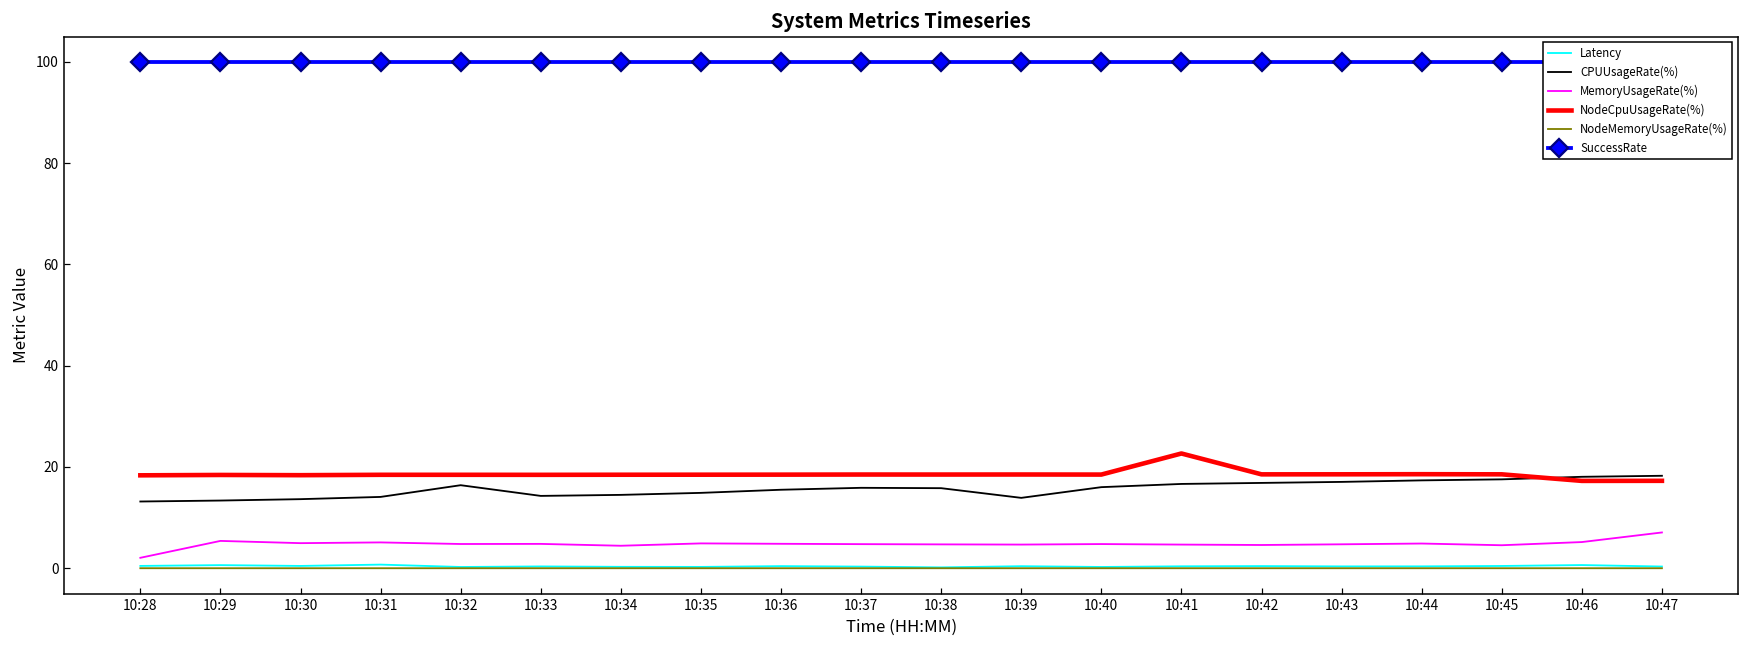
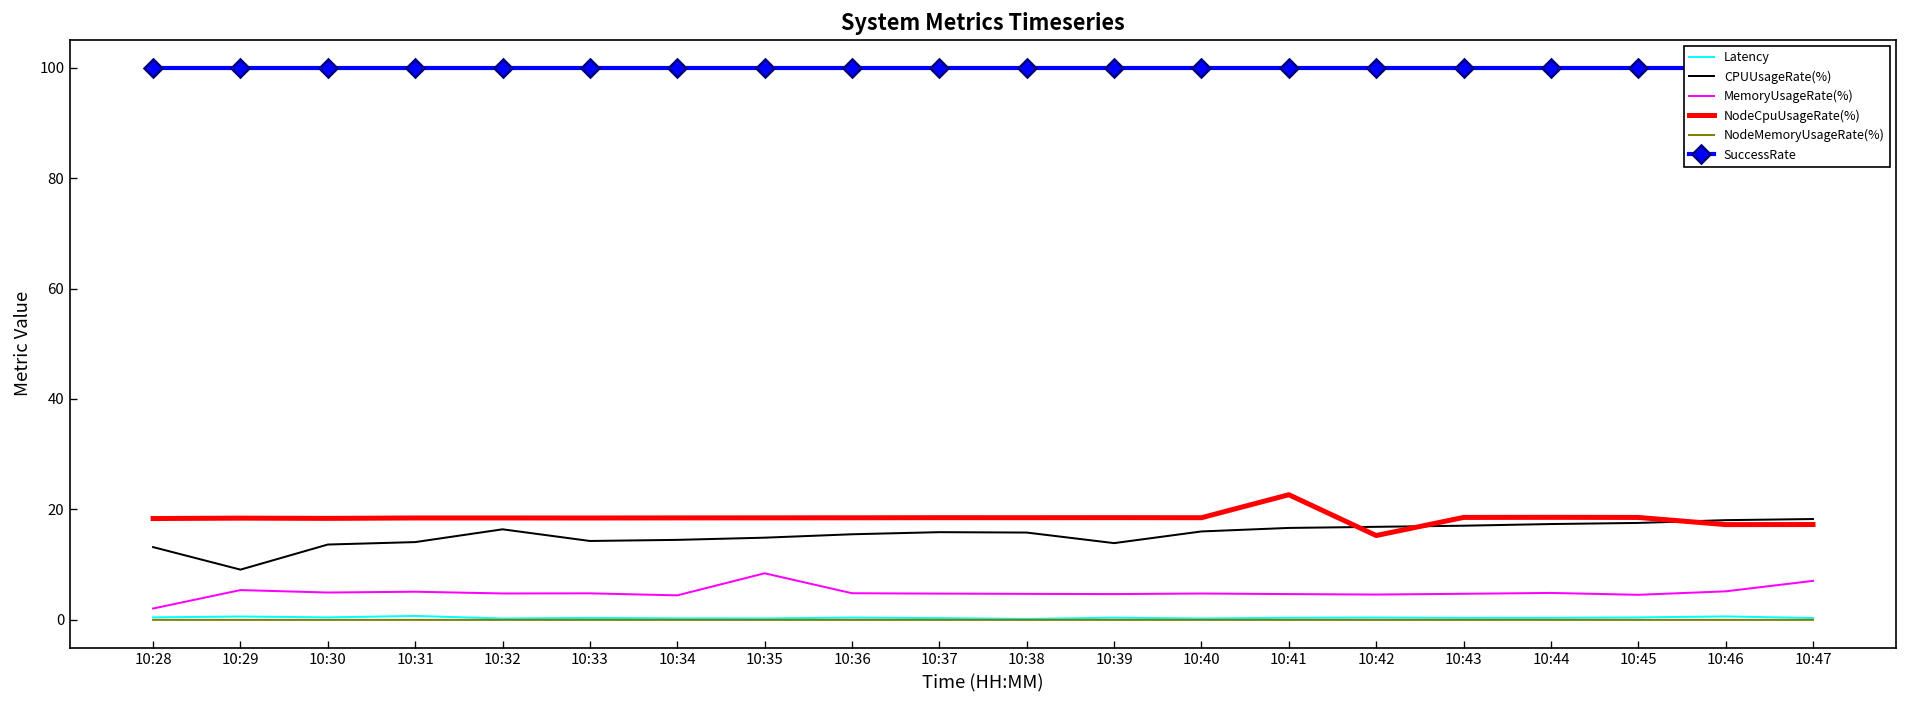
  {
    "Latency": {
      "10:29": 1,
      "10:31": 1,
      "10:46": 1
    },
    "CPUUsageRate(%)": {
      "10:28": 13,
-     "10:29": 13,
+     "10:29": 9,
      "10:30": 14,
      "10:31": 14,
      "10:32": 16,
      "10:33": 14,
      "10:34": 14,
      "10:35": 15,
      "10:36": 16,
      "10:37": 16,
      "10:38": 16,
      "10:39": 14,
      "10:40": 16,
      "10:41": 17,
      "10:42": 17,
      "10:43": 17,
      "10:44": 17,
      "10:45": 18,
      "10:46": 18,
      "10:47": 18
    },
    "MemoryUsageRate(%)": {
      "10:28": 2,
      "10:29": 5,
      "10:30": 5,
      "10:31": 5,
      "10:32": 5,
      "10:33": 5,
      "10:34": 4,
-     "10:35": 5,
+     "10:35": 8,
      "10:36": 5,
      "10:37": 5,
      "10:38": 5,
      "10:39": 5,
      "10:40": 5,
      "10:41": 5,
      "10:42": 5,
      "10:43": 5,
      "10:44": 5,
      "10:45": 5,
      "10:46": 5,
      "10:47": 7
    },
    "NodeCpuUsageRate(%)": {
      "10:28": 18,
      "10:29": 18,
      "10:30": 18,
      "10:31": 18,
      "10:32": 18,
      "10:33": 18,
      "10:34": 18,
      "10:35": 18,
      "10:36": 18,
      "10:37": 19,
      "10:38": 19,
      "10:39": 19,
      "10:40": 19,
      "10:41": 23,
-     "10:42": 19,
+     "10:42": 15,
      "10:43": 19,
      "10:44": 19,
      "10:45": 19,
      "10:46": 17,
      "10:47": 17
    },
    "NodeMemoryUsageRate(%)": {
      "10:29": 0,
      "10:31": 0,
      "10:46": 0
    },
    "SuccessRate": {
      "10:28": 100,
      "10:29": 100,
      "10:30": 100,
      "10:31": 100,
      "10:32": 100,
      "10:33": 100,
      "10:34": 100,
      "10:35": 100,
      "10:36": 100,
      "10:37": 100,
      "10:38": 100,
      "10:39": 100,
      "10:40": 100,
      "10:41": 100,
      "10:42": 100,
      "10:43": 100,
      "10:44": 100,
      "10:45": 100
    }
  }
